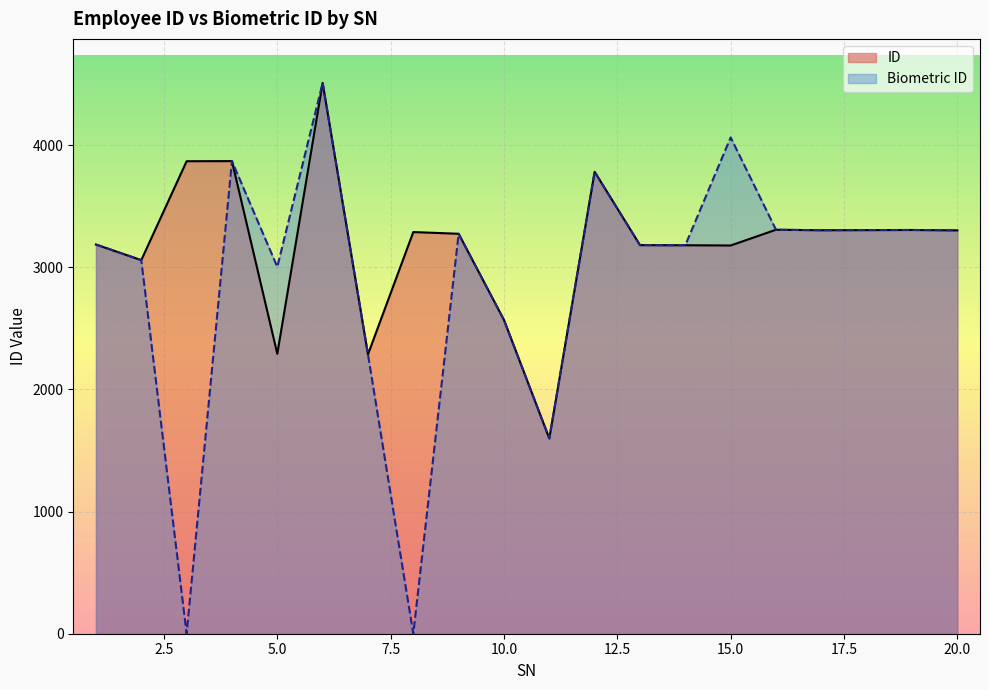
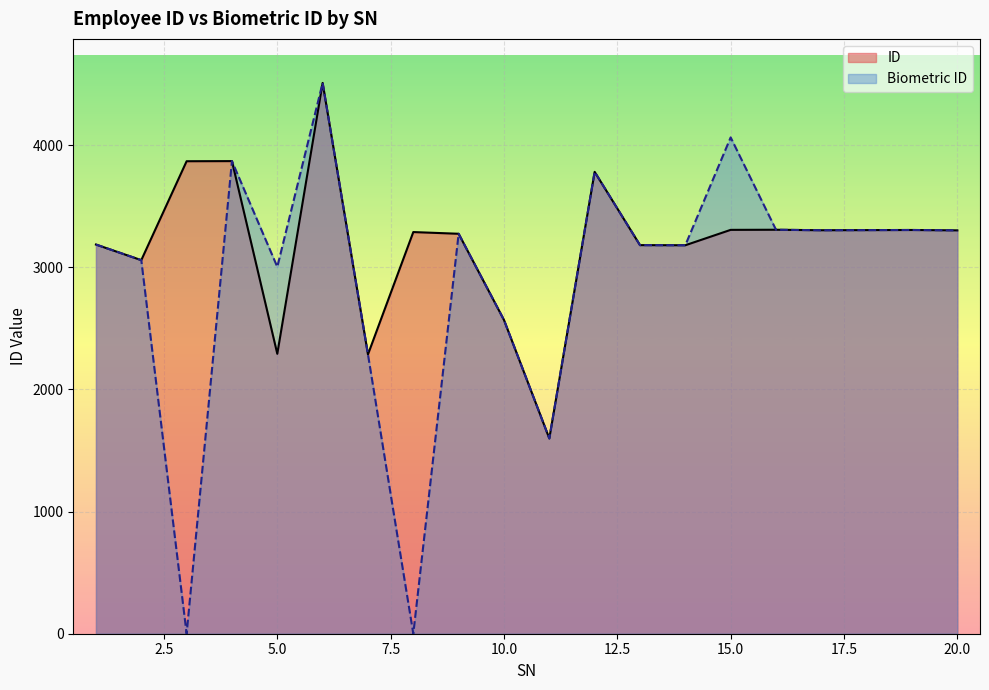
  {
    "ID": {
      "5.0": 2290,
-     "15.0": 3180
+     "15.0": 3310
    },
    "Biometric ID": {
      "5.0": 3000,
      "15.0": 4060
    }
  }
